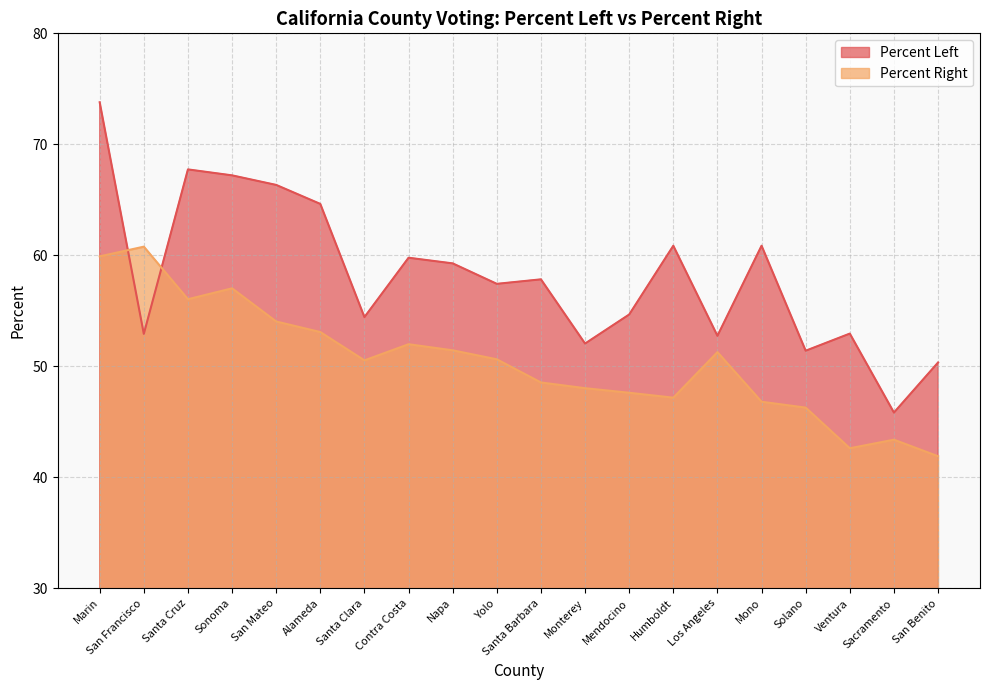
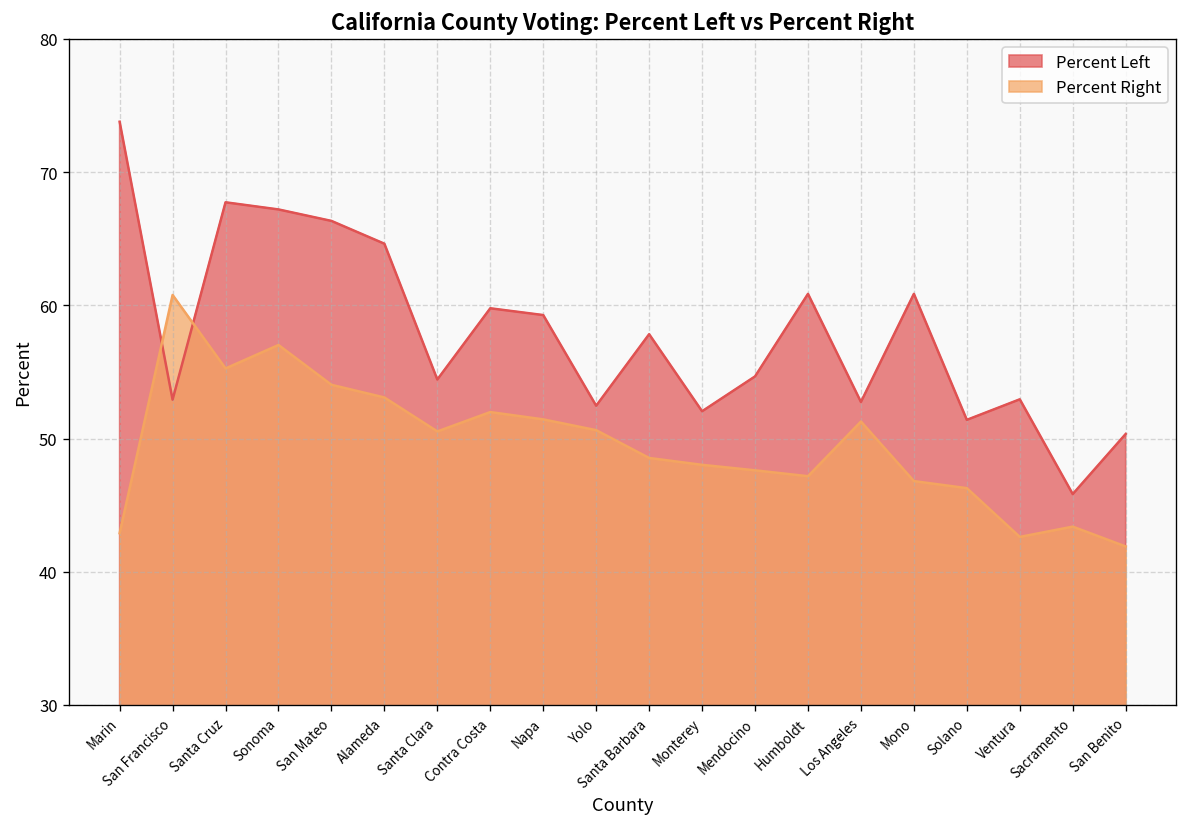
  {
    "Percent Left": {
      "Marin": 73.8,
      "San Francisco": 52.9,
      "Santa Cruz": 67.7,
      "Sonoma": 67.2,
      "San Mateo": 66.3,
      "Alameda": 64.6,
      "Santa Clara": 54.4,
      "Contra Costa": 59.8,
      "Napa": 59.3,
-     "Yolo": 57.4,
+     "Yolo": 52.5,
      "Santa Barbara": 57.8,
      "Monterey": 52.1,
      "Mendocino": 54.7,
      "Humboldt": 60.9,
      "Los Angeles": 52.8,
      "Mono": 60.9,
      "Solano": 51.4,
      "Ventura": 52.9,
      "Sacramento": 45.8,
      "San Benito": 50.3
    },
    "Percent Right": {
-     "Marin": 59.9,
+     "Marin": 42.9,
      "San Francisco": 60.8,
-     "Santa Cruz": 56.0,
+     "Santa Cruz": 55.3,
      "Sonoma": 57.0,
      "San Mateo": 54.0,
      "Alameda": 53.1,
      "Santa Clara": 50.5,
      "Contra Costa": 52.0,
      "Napa": 51.4,
      "Yolo": 50.6,
      "Santa Barbara": 48.5,
      "Monterey": 48.0,
      "Mendocino": 47.6,
      "Humboldt": 47.2,
      "Los Angeles": 51.3,
      "Mono": 46.8,
      "Solano": 46.3,
      "Ventura": 42.6,
      "Sacramento": 43.4,
      "San Benito": 41.9
    }
  }
